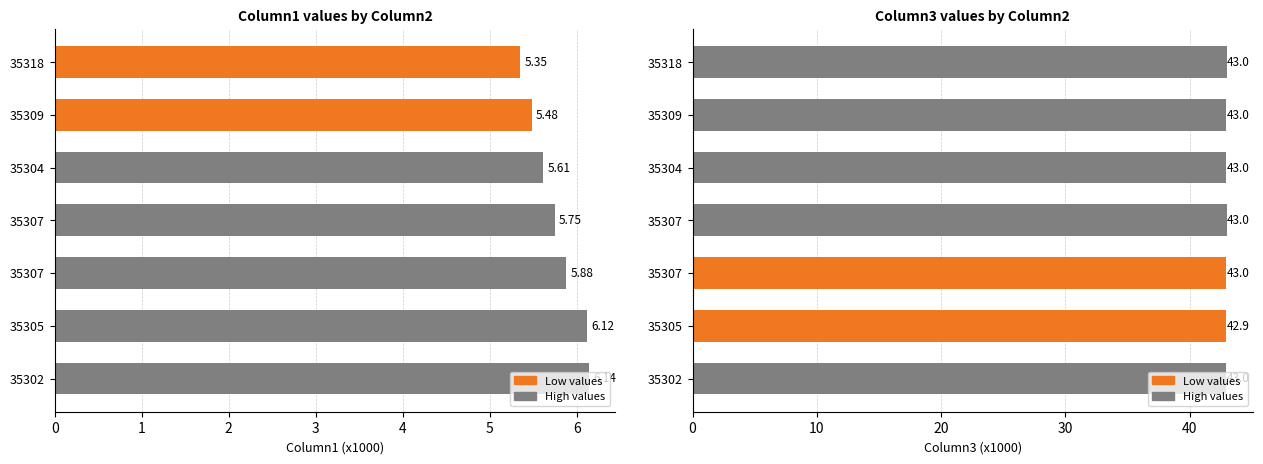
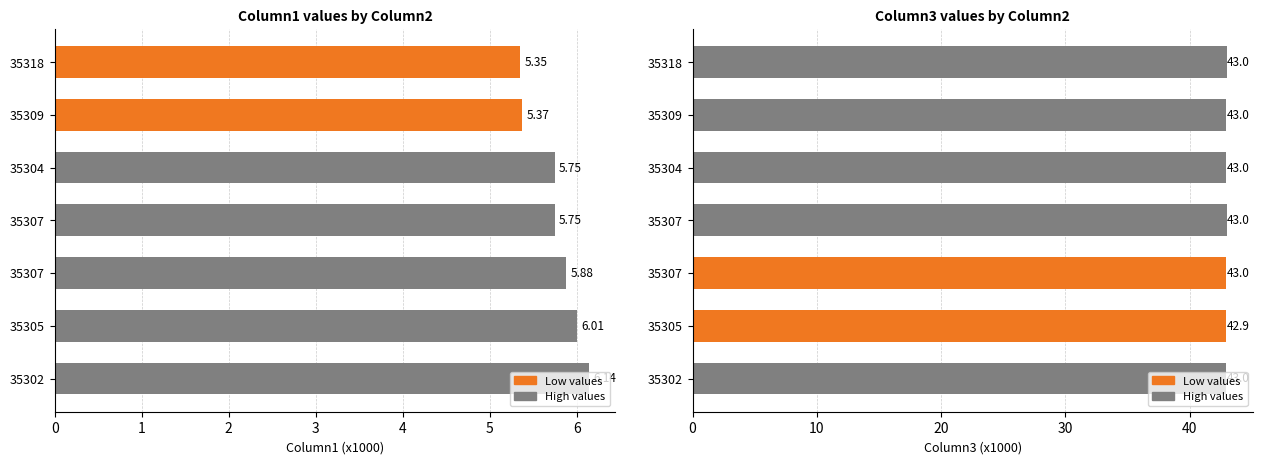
  {
    "Column1 values by Column2": {
      "35318": 5.35,
-     "35309": 5.48,
-     "35304": 5.61,
-     "35305": 6.12
+     "35309": 5.37,
+     "35304": 5.75,
+     "35305": 6.01
    },
    "Column3 values by Column2": {
      "35318": 43.0,
      "35309": 43.0,
      "35304": 43.0,
      "35305": 42.9
    }
  }
